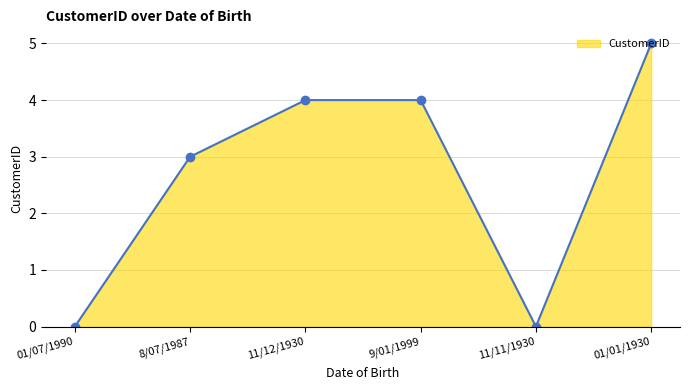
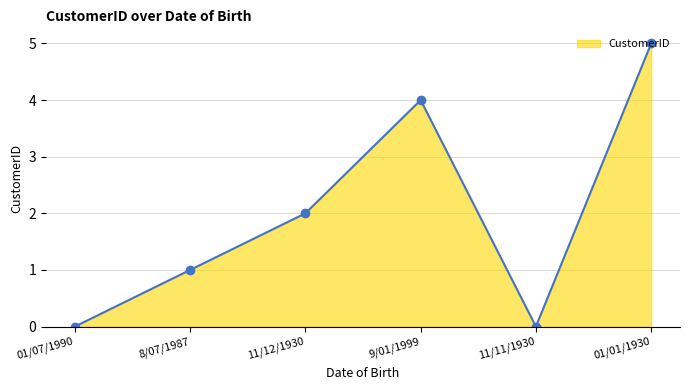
  {
    "01/07/1990": 0,
-   "8/07/1987": 3,
-   "11/12/1930": 4,
+   "8/07/1987": 1,
+   "11/12/1930": 2,
    "9/01/1999": 4,
    "11/11/1930": 0,
    "01/01/1930": 5
  }
